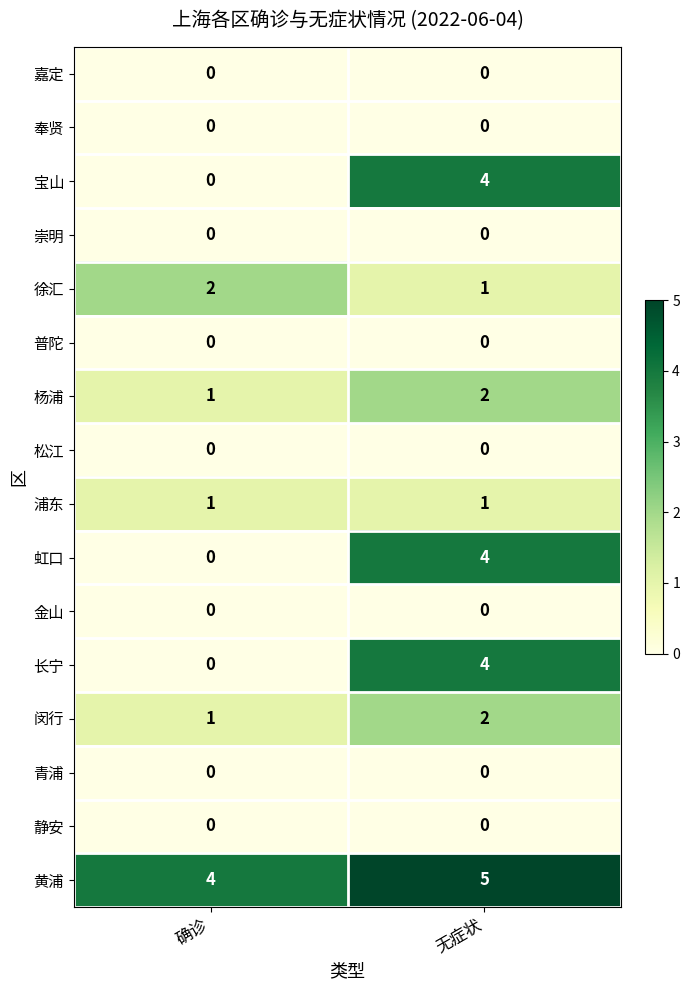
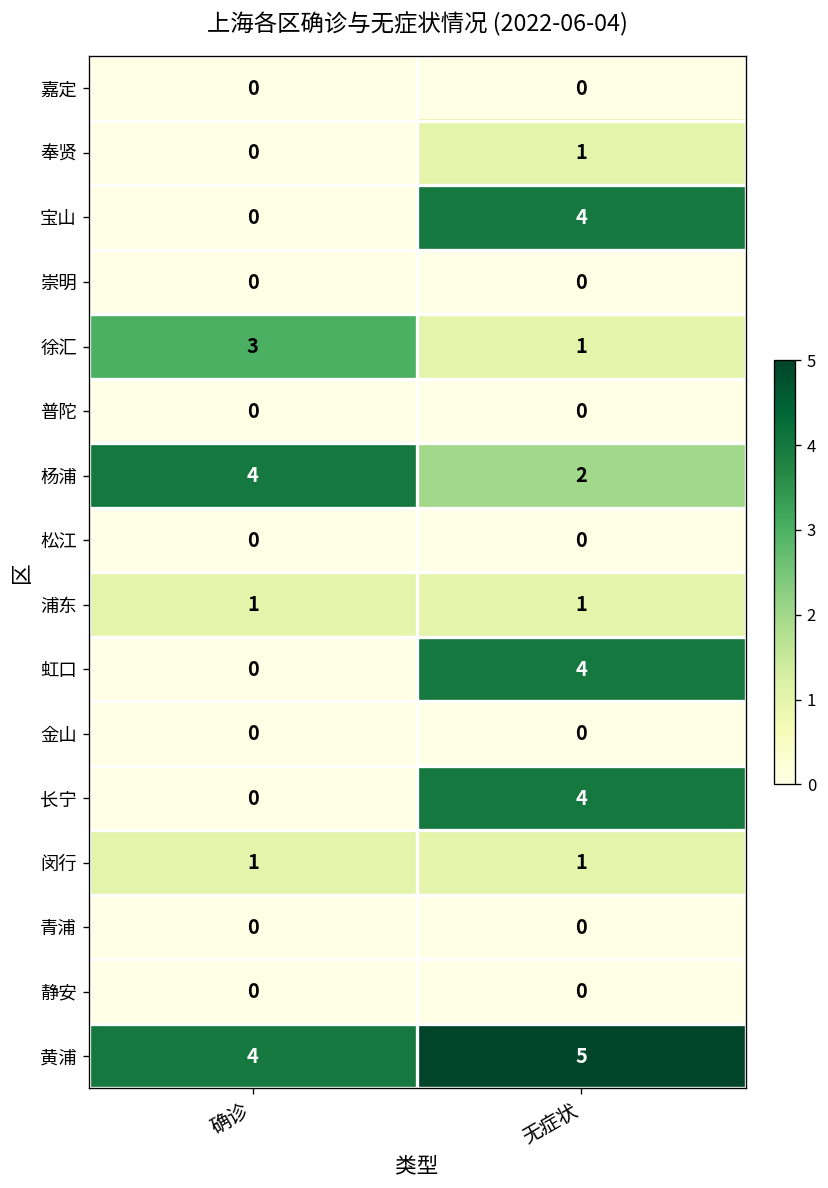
  {
    "嘉定": {
      "确诊": 0,
      "无症状": 0
    },
    "奉贤": {
      "确诊": 0,
-     "无症状": 0
+     "无症状": 1
    },
    "宝山": {
      "确诊": 0,
      "无症状": 4
    },
    "崇明": {
      "确诊": 0,
      "无症状": 0
    },
    "徐汇": {
-     "确诊": 2,
+     "确诊": 3,
      "无症状": 1
    },
    "普陀": {
      "确诊": 0,
      "无症状": 0
    },
    "杨浦": {
-     "确诊": 1,
+     "确诊": 4,
      "无症状": 2
    },
    "松江": {
      "确诊": 0,
      "无症状": 0
    },
    "浦东": {
      "确诊": 1,
      "无症状": 1
    },
    "虹口": {
      "确诊": 0,
      "无症状": 4
    },
    "金山": {
      "确诊": 0,
      "无症状": 0
    },
    "长宁": {
      "确诊": 0,
      "无症状": 4
    },
    "闵行": {
      "确诊": 1,
-     "无症状": 2
+     "无症状": 1
    },
    "青浦": {
      "确诊": 0,
      "无症状": 0
    },
    "静安": {
      "确诊": 0,
      "无症状": 0
    },
    "黄浦": {
      "确诊": 4,
      "无症状": 5
    }
  }
